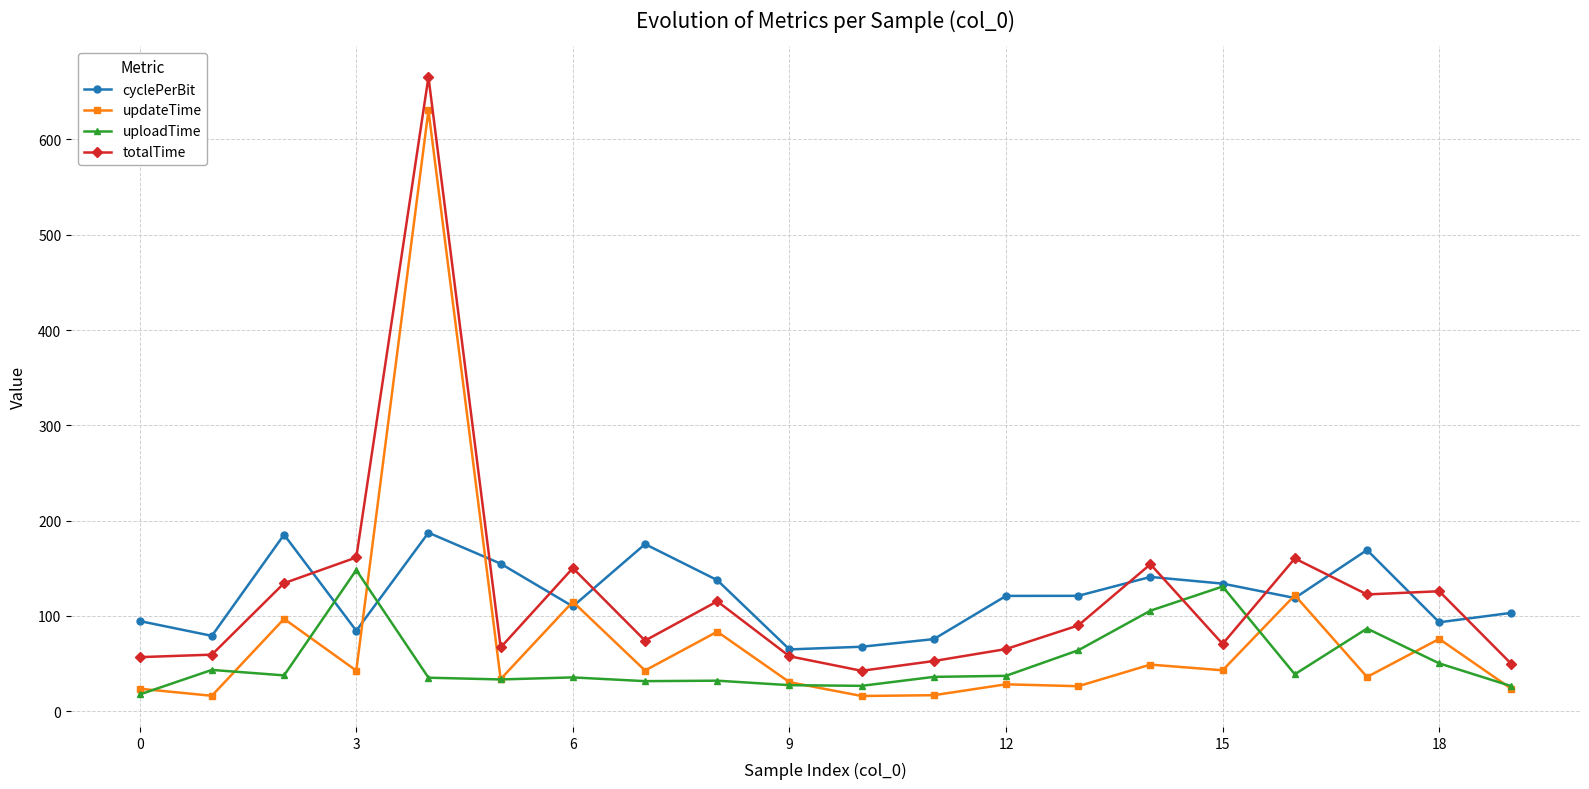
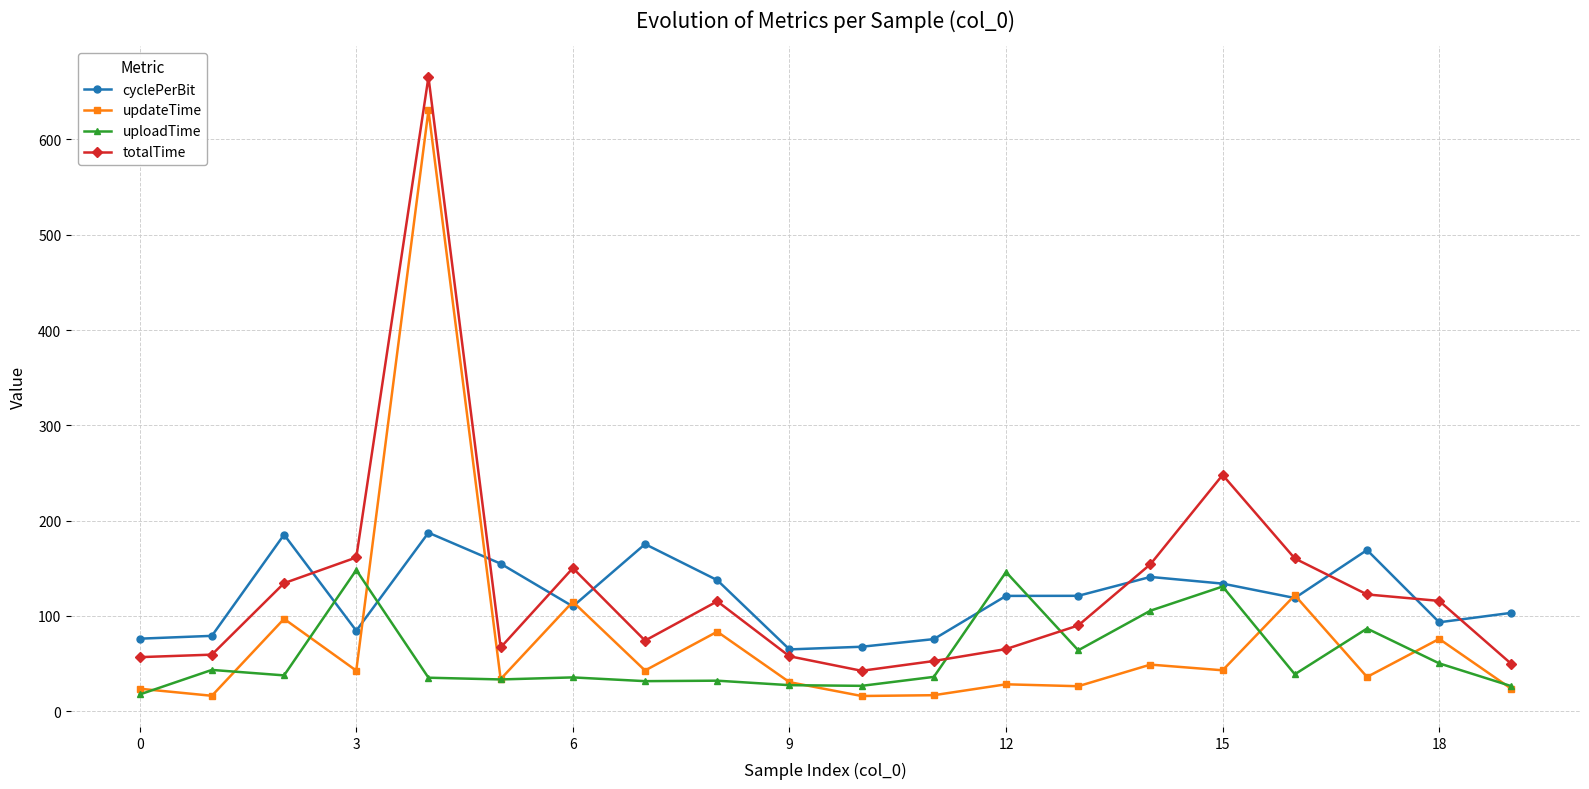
  {
    "cyclePerBit": {
-     "0": 90,
+     "0": 80,
      "3": 80,
      "6": 110,
      "9": 60,
      "12": 120,
      "15": 130,
      "18": 90
    },
    "updateTime": {
      "0": 20,
      "3": 40,
      "6": 110,
      "9": 30,
      "12": 30,
      "15": 40,
      "18": 80
    },
    "uploadTime": {
      "0": 20,
      "3": 150,
      "6": 40,
      "9": 30,
-     "12": 40,
+     "12": 150,
      "15": 130,
      "18": 50
    },
    "totalTime": {
      "0": 60,
      "3": 160,
      "6": 150,
      "9": 60,
      "12": 70,
-     "15": 70,
-     "18": 130
+     "15": 250,
+     "18": 120
    }
  }
